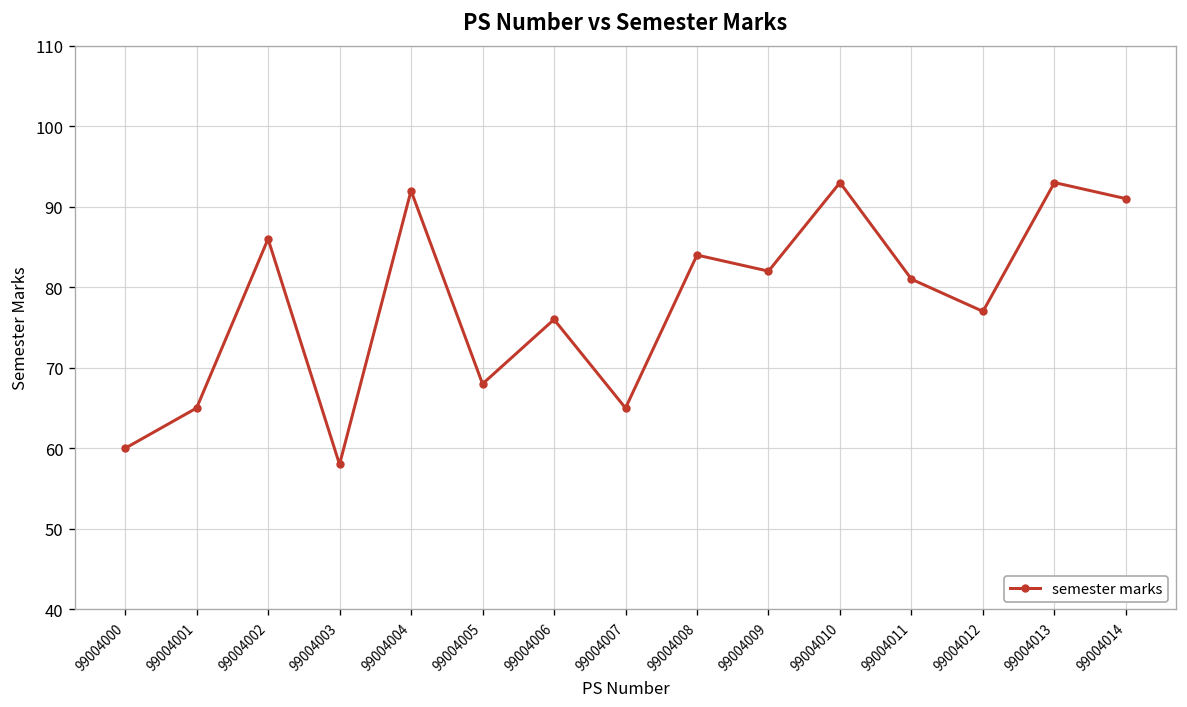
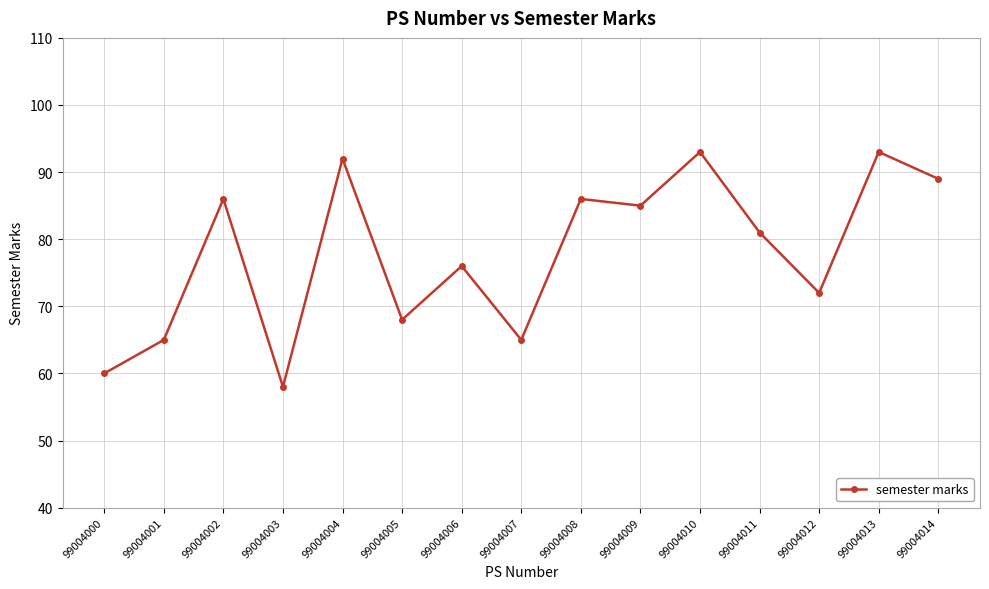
  {
    "99004000": 60,
    "99004001": 65,
    "99004002": 86,
    "99004003": 58,
    "99004004": 92,
    "99004005": 68,
    "99004006": 76,
    "99004007": 65,
-   "99004008": 84,
-   "99004009": 82,
+   "99004008": 86,
+   "99004009": 85,
    "99004010": 93,
    "99004011": 81,
-   "99004012": 77,
+   "99004012": 72,
    "99004013": 93,
-   "99004014": 91
+   "99004014": 89
  }
